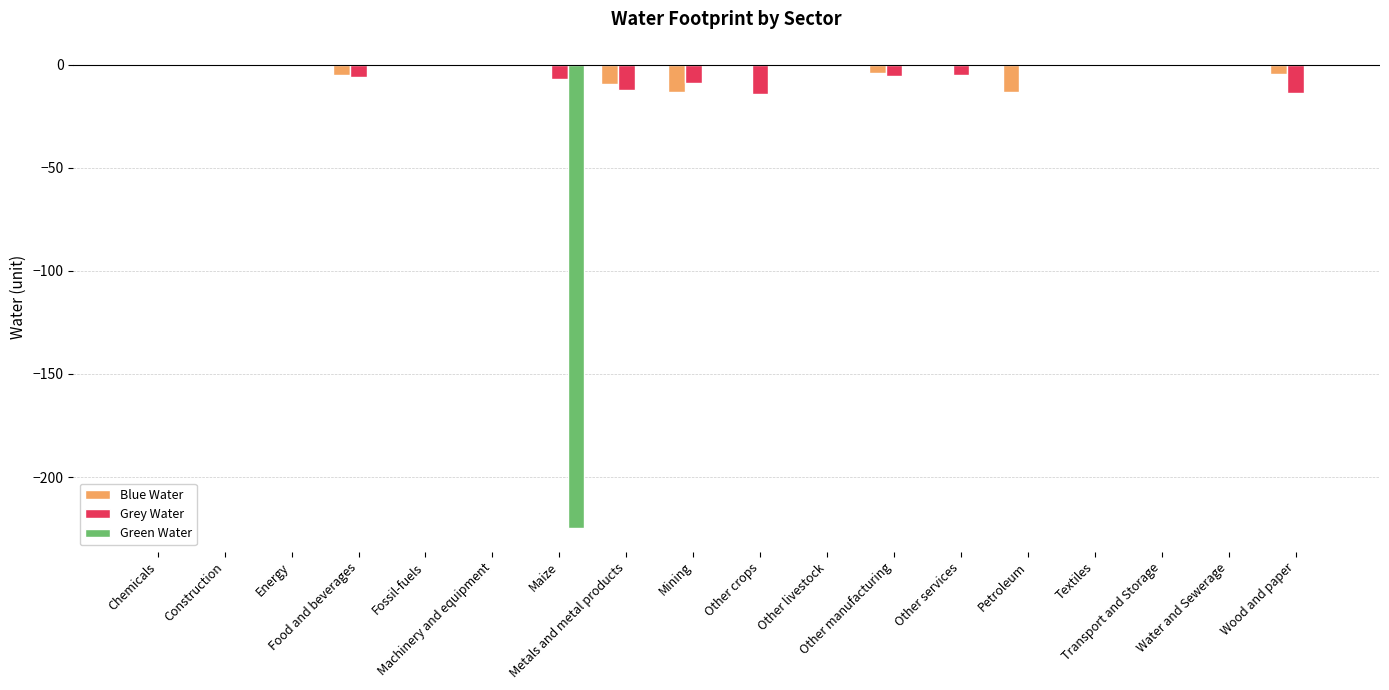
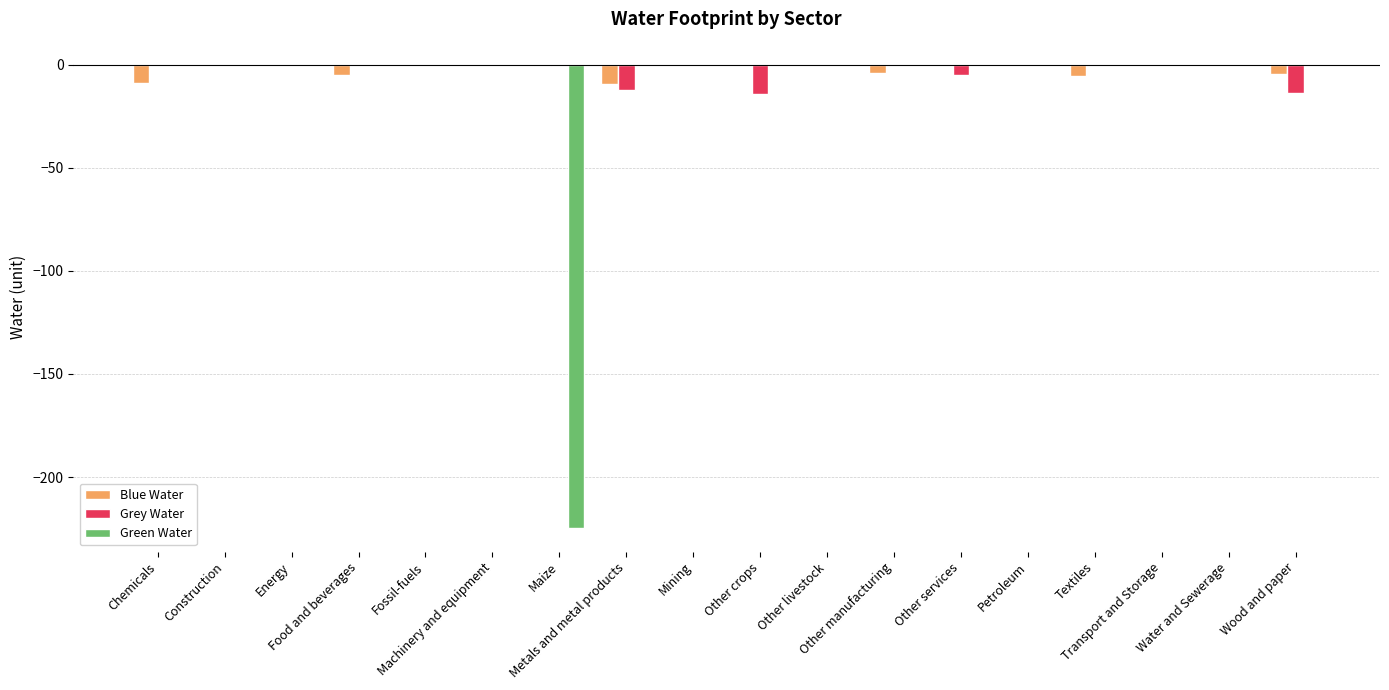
  {
    "Blue Water": {
-     "Chemicals": 0,
+     "Chemicals": -9,
      "Food and beverages": -5,
      "Metals and metal products": -9,
-     "Mining": -13,
+     "Mining": 0,
      "Other manufacturing": -4,
-     "Petroleum": -13,
-     "Textiles": 0,
+     "Petroleum": 0,
+     "Textiles": -5,
      "Wood and paper": -5
    },
    "Grey Water": {
-     "Food and beverages": -6,
-     "Maize": -7,
+     "Food and beverages": 0,
+     "Maize": -1,
      "Metals and metal products": -12,
-     "Mining": -9,
+     "Mining": 0,
      "Other crops": -14,
-     "Other manufacturing": -6,
+     "Other manufacturing": 0,
      "Other services": -5,
      "Wood and paper": -14
    },
    "Green Water": {
      "Chemicals": 0,
      "Construction": 0,
      "Energy": 0,
      "Food and beverages": 0,
      "Fossil-fuels": 0,
      "Machinery and equipment": 0,
      "Maize": -225,
      "Metals and metal products": 0,
      "Mining": 0,
      "Other livestock": 0,
      "Other manufacturing": 0,
      "Other services": 0,
      "Petroleum": 0,
      "Textiles": 0,
      "Transport and Storage": 0,
      "Water and Sewerage": 0,
      "Wood and paper": 0
    }
  }
